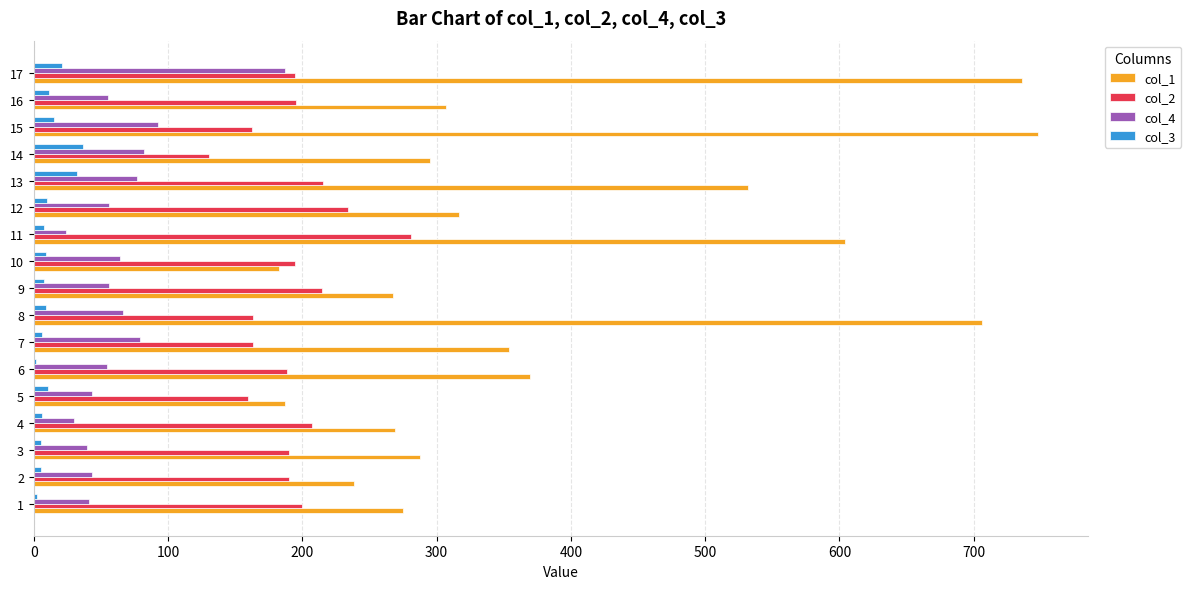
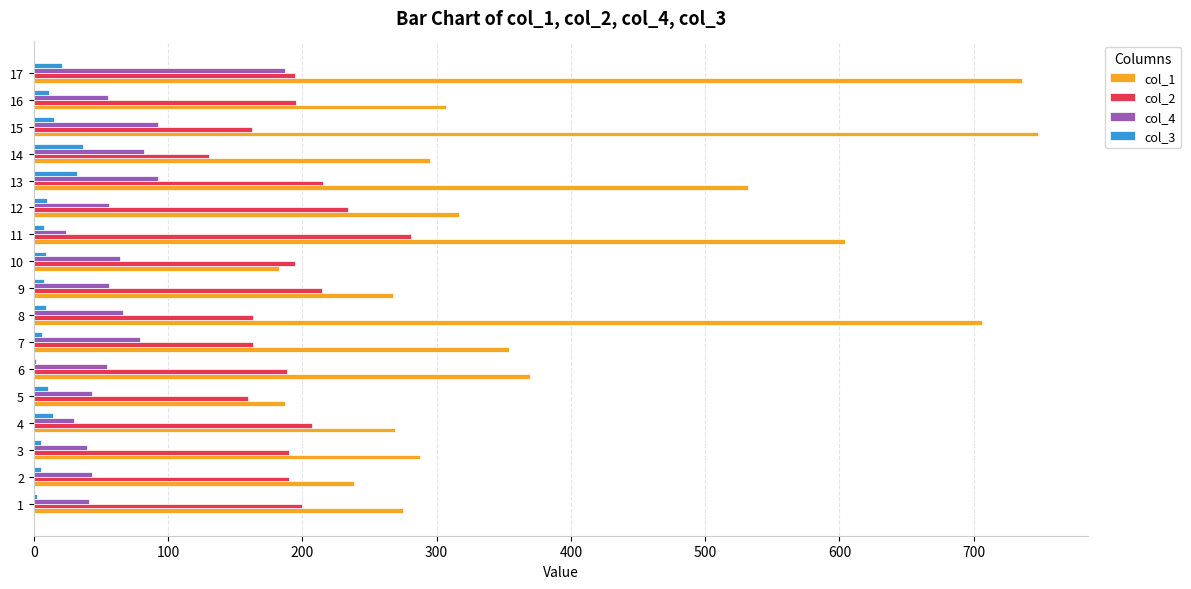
  {
    "col_1": {
      "17": 736,
      "16": 307,
      "15": 748,
      "14": 295,
      "13": 532,
      "12": 317,
      "11": 604,
      "10": 183,
      "9": 268,
      "8": 706,
      "7": 354,
      "6": 369,
      "5": 187,
      "4": 269,
      "3": 288,
      "2": 239,
      "1": 275
    },
    "col_2": {
      "17": 194,
      "16": 195,
      "15": 163,
      "14": 130,
      "13": 215,
      "12": 234,
      "11": 281,
      "10": 194,
      "9": 215,
      "8": 164,
      "7": 163,
      "6": 189,
      "5": 160,
      "4": 207,
      "3": 190,
      "2": 190,
      "1": 200
    },
    "col_4": {
      "17": 187,
      "16": 56,
      "15": 93,
      "14": 82,
-     "13": 77,
+     "13": 92,
      "12": 56,
      "11": 24,
      "10": 65,
      "9": 56,
      "8": 67,
      "7": 79,
      "6": 54,
      "5": 43,
      "4": 30,
      "3": 39,
      "2": 44,
      "1": 41
    },
    "col_3": {
      "17": 21,
      "16": 11,
      "15": 15,
      "14": 36,
      "13": 32,
      "12": 10,
      "11": 7,
      "10": 9,
      "9": 8,
      "8": 9,
      "7": 6,
      "6": 2,
      "5": 10,
-     "4": 6,
+     "4": 15,
      "3": 6,
      "2": 6,
      "1": 3
    }
  }
